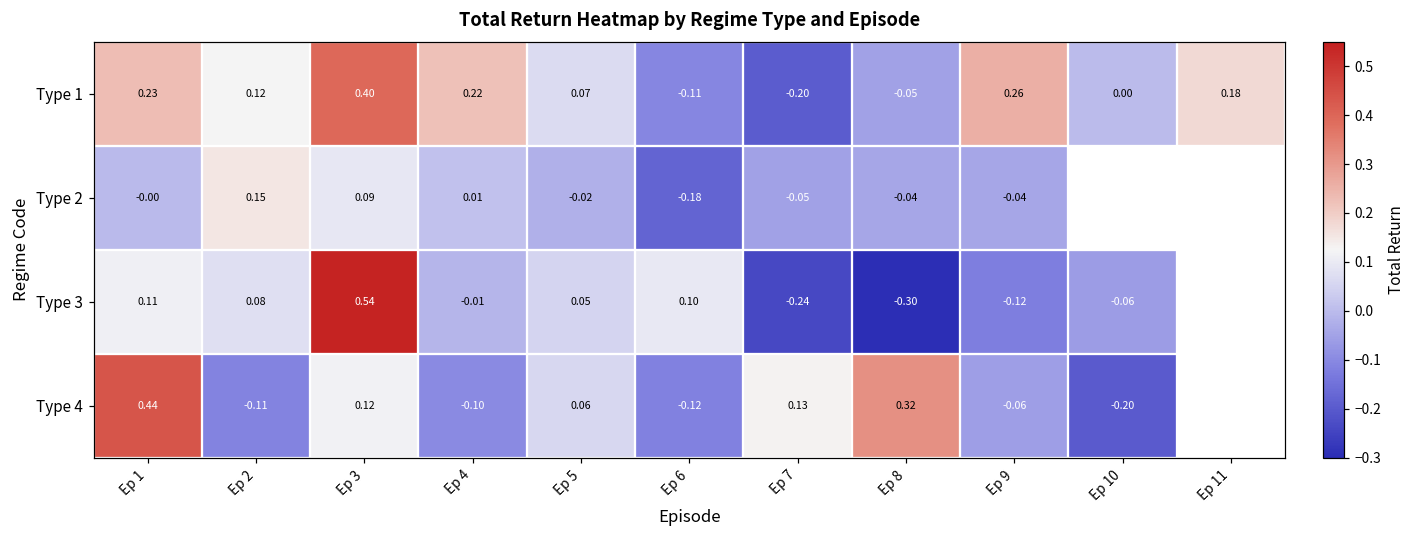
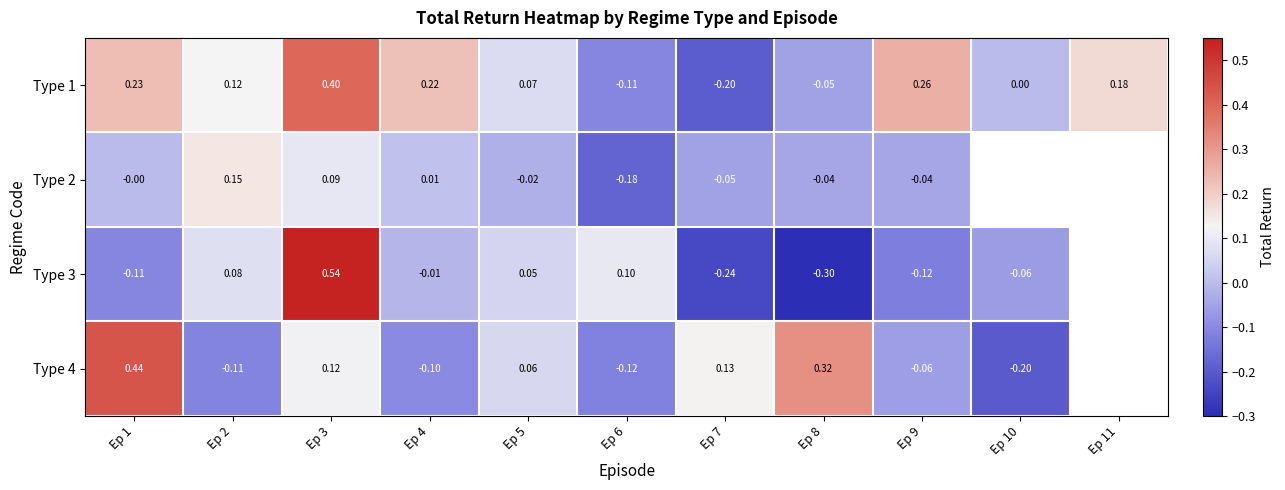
  {
    "Type 1": {
      "Ep 1": 0.23,
      "Ep 2": 0.12,
      "Ep 3": 0.40,
      "Ep 4": 0.22,
      "Ep 5": 0.07,
      "Ep 6": -0.11,
      "Ep 7": -0.20,
      "Ep 8": -0.05,
      "Ep 9": 0.26,
      "Ep 10": 0.00,
      "Ep 11": 0.18
    },
    "Type 2": {
      "Ep 1": -0.00,
      "Ep 2": 0.15,
      "Ep 3": 0.09,
      "Ep 4": 0.01,
      "Ep 5": -0.02,
      "Ep 6": -0.18,
      "Ep 7": -0.05,
      "Ep 8": -0.04,
      "Ep 9": -0.04
    },
    "Type 3": {
-     "Ep 1": 0.11,
+     "Ep 1": -0.11,
      "Ep 2": 0.08,
      "Ep 3": 0.54,
      "Ep 4": -0.01,
      "Ep 5": 0.05,
      "Ep 6": 0.10,
      "Ep 7": -0.24,
      "Ep 8": -0.30,
      "Ep 9": -0.12,
      "Ep 10": -0.06
    },
    "Type 4": {
      "Ep 1": 0.44,
      "Ep 2": -0.11,
      "Ep 3": 0.12,
      "Ep 4": -0.10,
      "Ep 5": 0.06,
      "Ep 6": -0.12,
      "Ep 7": 0.13,
      "Ep 8": 0.32,
      "Ep 9": -0.06,
      "Ep 10": -0.20
    }
  }
